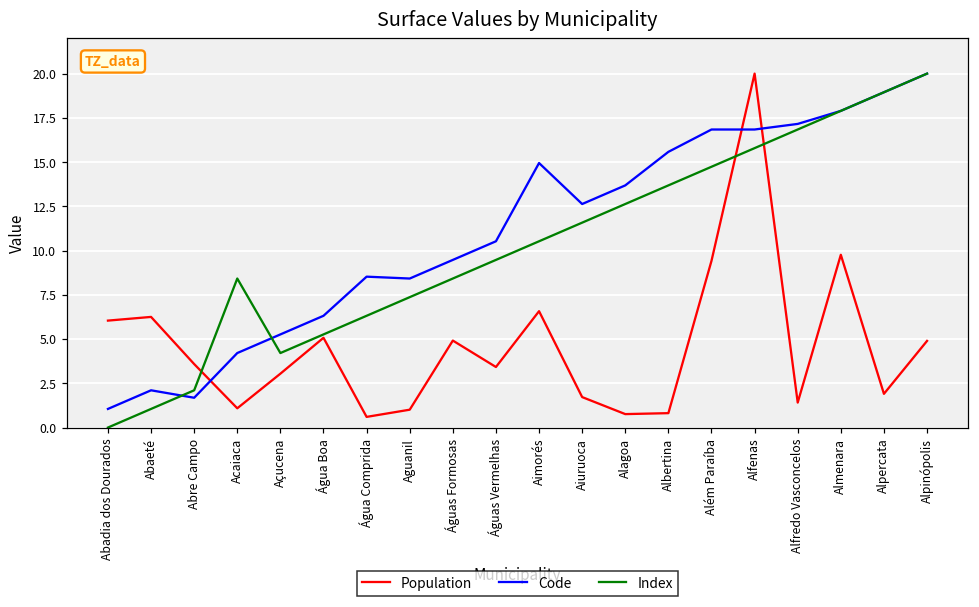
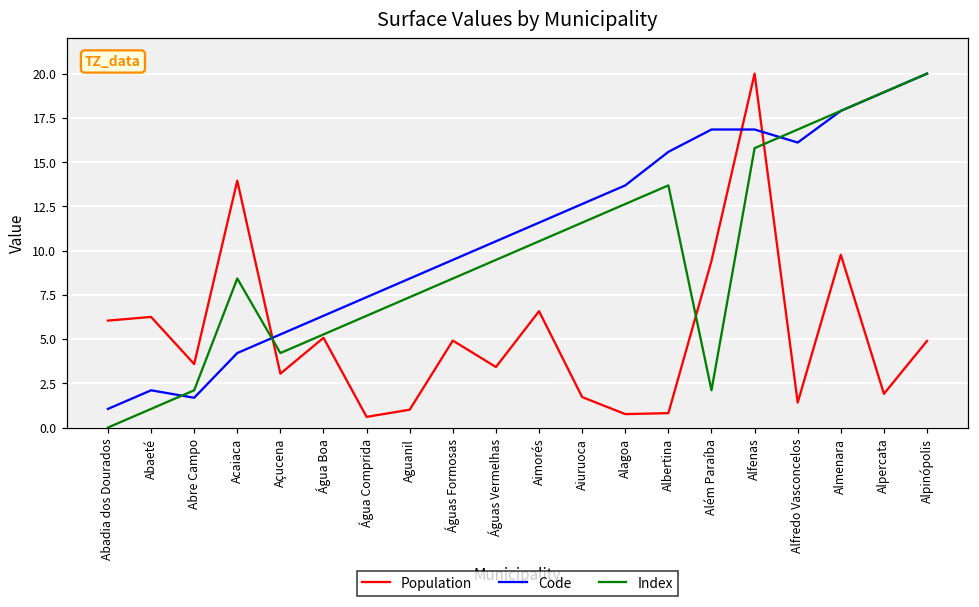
  {
    "Population": {
      "Abadia dos Dourados": 6.0,
      "Abaeté": 6.3,
      "Abre Campo": 3.6,
-     "Acaiaca": 1.1,
+     "Acaiaca": 13.9,
      "Açucena": 3.0,
      "Água Boa": 5.1,
      "Água Comprida": 0.6,
      "Aguanil": 1.0,
      "Águas Formosas": 4.9,
      "Águas Vermelhas": 3.4,
      "Aimorés": 6.6,
      "Aiuruoca": 1.7,
      "Alagoa": 0.8,
      "Albertina": 0.8,
      "Além Paraíba": 9.4,
      "Alfenas": 20.0,
      "Alfredo Vasconcelos": 1.4,
      "Almenara": 9.8,
      "Alpercata": 1.9,
      "Alpinópolis": 4.9
    },
    "Code": {
      "Abadia dos Dourados": 1.1,
      "Abaeté": 2.1,
      "Abre Campo": 1.7,
      "Acaiaca": 4.2,
      "Açucena": 5.3,
      "Água Boa": 6.3,
-     "Água Comprida": 8.5,
+     "Água Comprida": 7.4,
      "Aguanil": 8.4,
      "Águas Formosas": 9.5,
      "Águas Vermelhas": 10.5,
-     "Aimorés": 14.9,
+     "Aimorés": 11.6,
      "Aiuruoca": 12.6,
      "Alagoa": 13.7,
      "Albertina": 15.6,
      "Além Paraíba": 16.8,
      "Alfenas": 16.8,
-     "Alfredo Vasconcelos": 17.2
+     "Alfredo Vasconcelos": 16.1
    },
    "Index": {
      "Abadia dos Dourados": 0.0,
      "Abaeté": 1.1,
      "Abre Campo": 2.1,
      "Acaiaca": 8.4,
      "Açucena": 4.2,
      "Água Boa": 5.3,
      "Água Comprida": 6.3,
      "Aguanil": 7.4,
      "Águas Formosas": 8.4,
      "Águas Vermelhas": 9.5,
      "Aimorés": 10.5,
      "Aiuruoca": 11.6,
      "Alagoa": 12.6,
      "Albertina": 13.7,
-     "Além Paraíba": 14.7,
+     "Além Paraíba": 2.1,
      "Alfenas": 15.8,
      "Alfredo Vasconcelos": 16.8
    }
  }
